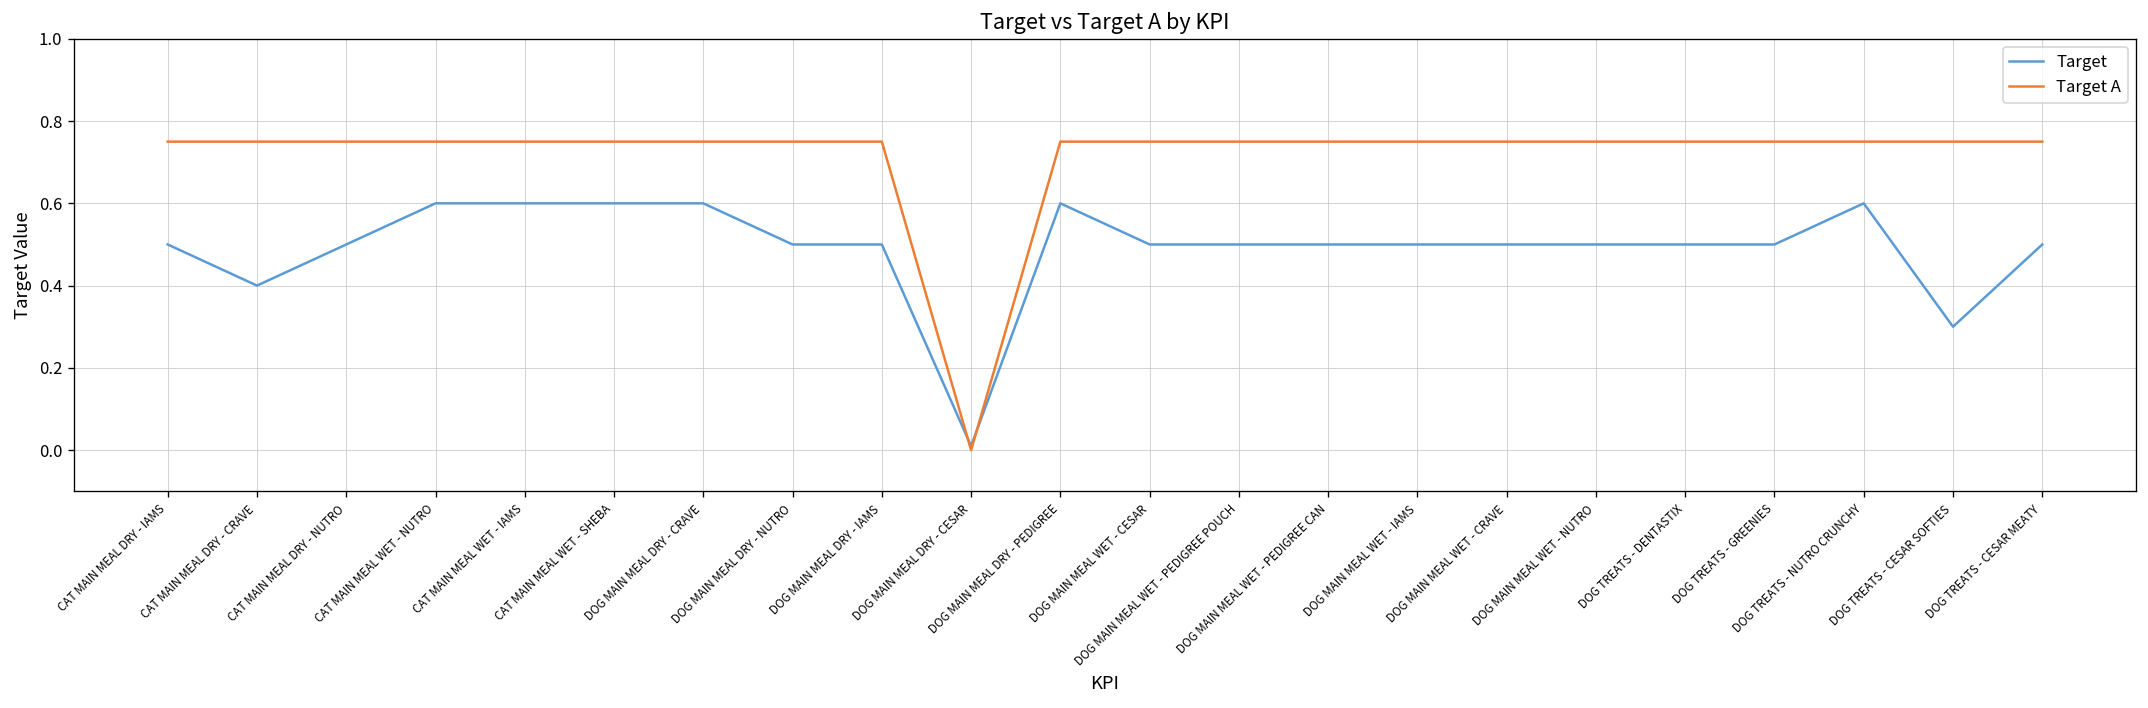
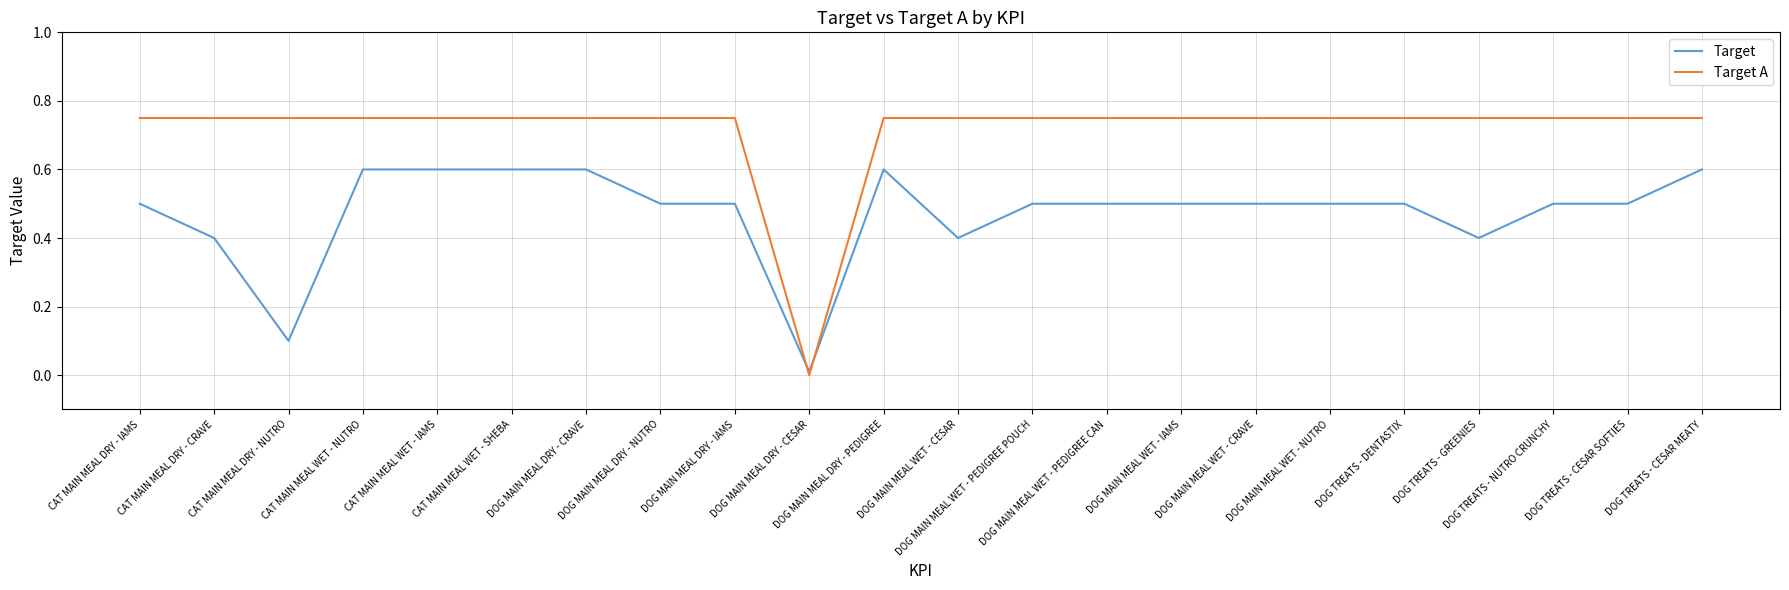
  {
    "Target": {
      "CAT MAIN MEAL DRY - IAMS": 0.5,
      "CAT MAIN MEAL DRY - CRAVE": 0.4,
-     "CAT MAIN MEAL DRY - NUTRO": 0.5,
+     "CAT MAIN MEAL DRY - NUTRO": 0.1,
      "CAT MAIN MEAL WET - NUTRO": 0.6,
      "CAT MAIN MEAL WET - IAMS": 0.6,
      "CAT MAIN MEAL WET - SHEBA": 0.6,
      "DOG MAIN MEAL DRY - CRAVE": 0.6,
      "DOG MAIN MEAL DRY - NUTRO": 0.5,
      "DOG MAIN MEAL DRY - IAMS": 0.5,
      "DOG MAIN MEAL DRY - CESAR": 0.01,
      "DOG MAIN MEAL DRY - PEDIGREE": 0.6,
-     "DOG MAIN MEAL WET - CESAR": 0.5,
+     "DOG MAIN MEAL WET - CESAR": 0.4,
      "DOG MAIN MEAL WET - PEDIGREE POUCH": 0.5,
      "DOG MAIN MEAL WET - PEDIGREE CAN": 0.5,
      "DOG MAIN MEAL WET - IAMS": 0.5,
      "DOG MAIN MEAL WET - CRAVE": 0.5,
      "DOG MAIN MEAL WET - NUTRO": 0.5,
      "DOG TREATS - DENTASTIX": 0.5,
-     "DOG TREATS - GREENIES": 0.5,
-     "DOG TREATS - NUTRO CRUNCHY": 0.6,
-     "DOG TREATS - CESAR SOFTIES": 0.3,
-     "DOG TREATS - CESAR MEATY": 0.5
+     "DOG TREATS - GREENIES": 0.4,
+     "DOG TREATS - NUTRO CRUNCHY": 0.5,
+     "DOG TREATS - CESAR SOFTIES": 0.5,
+     "DOG TREATS - CESAR MEATY": 0.6
    },
    "Target A": {
      "CAT MAIN MEAL DRY - IAMS": 0.75,
      "CAT MAIN MEAL DRY - CRAVE": 0.75,
      "CAT MAIN MEAL DRY - NUTRO": 0.75,
      "CAT MAIN MEAL WET - NUTRO": 0.75,
      "CAT MAIN MEAL WET - IAMS": 0.75,
      "CAT MAIN MEAL WET - SHEBA": 0.75,
      "DOG MAIN MEAL DRY - CRAVE": 0.75,
      "DOG MAIN MEAL DRY - NUTRO": 0.75,
      "DOG MAIN MEAL DRY - IAMS": 0.75,
      "DOG MAIN MEAL DRY - CESAR": 0.0,
      "DOG MAIN MEAL DRY - PEDIGREE": 0.75,
      "DOG MAIN MEAL WET - CESAR": 0.75,
      "DOG MAIN MEAL WET - PEDIGREE POUCH": 0.75,
      "DOG MAIN MEAL WET - PEDIGREE CAN": 0.75,
      "DOG MAIN MEAL WET - IAMS": 0.75,
      "DOG MAIN MEAL WET - CRAVE": 0.75,
      "DOG MAIN MEAL WET - NUTRO": 0.75,
      "DOG TREATS - DENTASTIX": 0.75,
      "DOG TREATS - GREENIES": 0.75,
      "DOG TREATS - NUTRO CRUNCHY": 0.75,
      "DOG TREATS - CESAR SOFTIES": 0.75,
      "DOG TREATS - CESAR MEATY": 0.75
    }
  }
